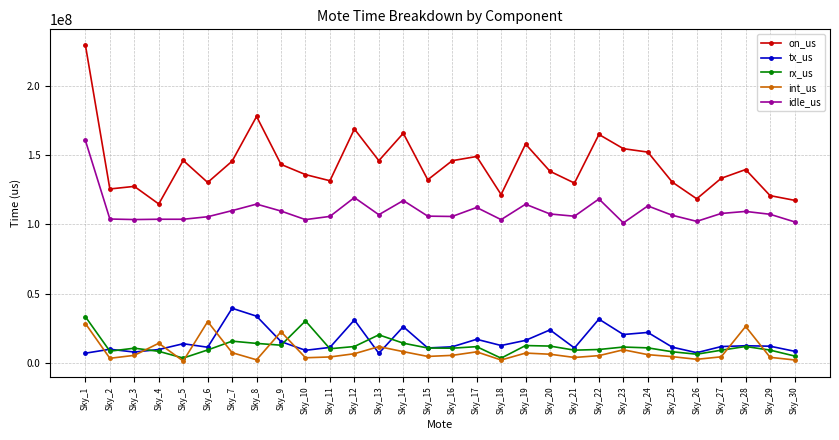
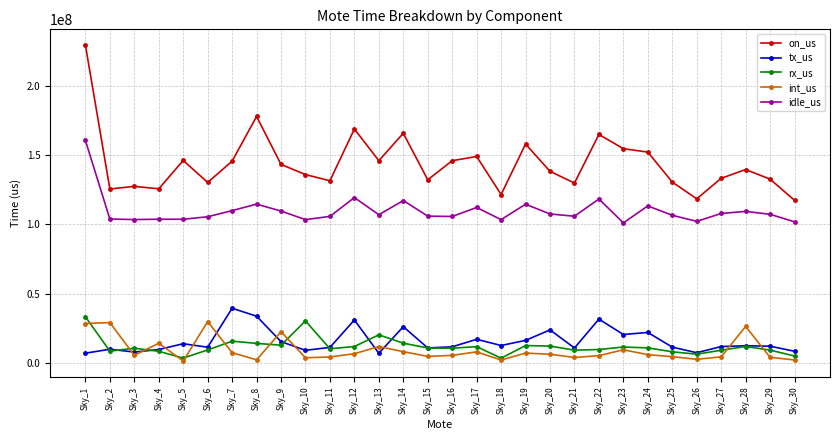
  {
    "on_us": {
      "Sky_1": 229000000,
      "Sky_2": 126000000,
      "Sky_3": 127000000,
-     "Sky_4": 115000000,
+     "Sky_4": 126000000,
      "Sky_5": 146000000,
      "Sky_6": 130000000,
      "Sky_7": 146000000,
      "Sky_8": 178000000,
      "Sky_9": 143000000,
      "Sky_10": 136000000,
      "Sky_11": 131000000,
      "Sky_12": 169000000,
      "Sky_13": 146000000,
      "Sky_14": 166000000,
      "Sky_15": 132000000,
      "Sky_16": 146000000,
      "Sky_17": 149000000,
      "Sky_18": 122000000,
      "Sky_19": 158000000,
      "Sky_20": 138000000,
      "Sky_21": 130000000,
      "Sky_22": 165000000,
      "Sky_23": 155000000,
      "Sky_24": 152000000,
      "Sky_25": 131000000,
      "Sky_26": 118000000,
      "Sky_27": 133000000,
      "Sky_28": 140000000,
-     "Sky_29": 121000000,
+     "Sky_29": 133000000,
      "Sky_30": 117000000
    },
    "tx_us": {
      "Sky_1": 7000000,
      "Sky_3": 8000000,
      "Sky_5": 14000000,
      "Sky_6": 11000000,
      "Sky_7": 39000000,
      "Sky_8": 34000000,
      "Sky_9": 15000000,
      "Sky_10": 9000000,
      "Sky_12": 31000000,
      "Sky_13": 7000000,
      "Sky_14": 26000000,
      "Sky_17": 17000000,
      "Sky_18": 13000000,
      "Sky_19": 16000000,
      "Sky_20": 24000000,
      "Sky_22": 32000000,
      "Sky_23": 21000000,
      "Sky_24": 22000000,
      "Sky_25": 11000000,
      "Sky_27": 12000000,
      "Sky_29": 12000000,
      "Sky_30": 8000000
    },
    "rx_us": {
      "Sky_1": 33000000,
      "Sky_3": 11000000,
      "Sky_5": 4000000,
      "Sky_6": 9000000,
      "Sky_7": 16000000,
      "Sky_8": 14000000,
      "Sky_9": 13000000,
      "Sky_10": 30000000,
      "Sky_12": 12000000,
      "Sky_13": 20000000,
      "Sky_14": 14000000,
      "Sky_17": 12000000,
      "Sky_19": 13000000,
      "Sky_20": 12000000,
      "Sky_22": 10000000,
      "Sky_23": 11000000,
      "Sky_24": 11000000,
      "Sky_25": 8000000,
      "Sky_27": 9000000,
      "Sky_29": 9000000,
      "Sky_30": 5000000
    },
    "int_us": {
      "Sky_1": 28000000,
-     "Sky_2": 3000000,
+     "Sky_2": 29000000,
      "Sky_3": 5000000,
      "Sky_4": 14000000,
      "Sky_5": 1000000,
      "Sky_6": 30000000,
      "Sky_7": 7000000,
      "Sky_8": 2000000,
      "Sky_9": 22000000,
      "Sky_10": 4000000,
      "Sky_11": 4000000,
      "Sky_12": 7000000,
      "Sky_13": 12000000,
      "Sky_14": 8000000,
      "Sky_15": 5000000,
      "Sky_16": 5000000,
      "Sky_17": 8000000,
      "Sky_19": 7000000,
      "Sky_20": 6000000,
      "Sky_21": 4000000,
      "Sky_22": 5000000,
      "Sky_23": 9000000,
      "Sky_24": 6000000,
      "Sky_25": 5000000,
      "Sky_26": 3000000,
      "Sky_27": 4000000,
      "Sky_28": 26000000,
      "Sky_29": 4000000,
      "Sky_30": 2000000
    },
    "idle_us": {
      "Sky_1": 161000000,
      "Sky_2": 104000000,
      "Sky_3": 103000000,
      "Sky_4": 104000000,
      "Sky_5": 104000000,
      "Sky_6": 106000000,
      "Sky_7": 110000000,
      "Sky_8": 115000000,
      "Sky_9": 110000000,
      "Sky_10": 103000000,
      "Sky_11": 106000000,
      "Sky_12": 119000000,
      "Sky_13": 107000000,
      "Sky_14": 117000000,
      "Sky_15": 106000000,
      "Sky_16": 106000000,
      "Sky_17": 112000000,
      "Sky_18": 103000000,
      "Sky_19": 115000000,
      "Sky_20": 108000000,
      "Sky_21": 106000000,
      "Sky_22": 118000000,
      "Sky_23": 101000000,
      "Sky_24": 113000000,
      "Sky_25": 107000000,
      "Sky_26": 102000000,
      "Sky_27": 108000000,
      "Sky_28": 109000000,
      "Sky_29": 107000000,
      "Sky_30": 102000000
    }
  }
